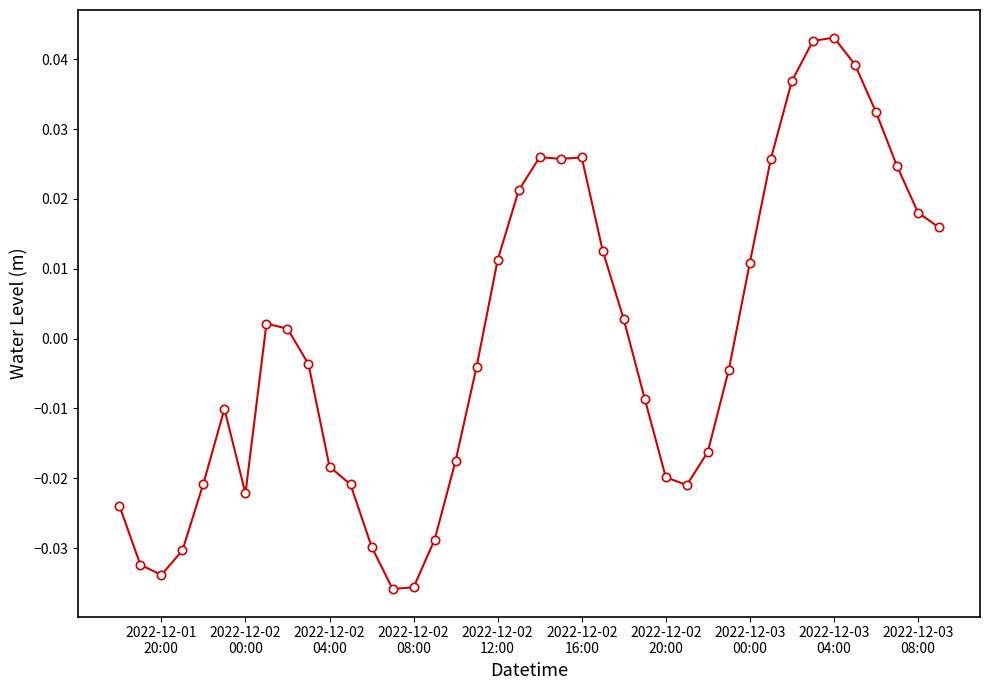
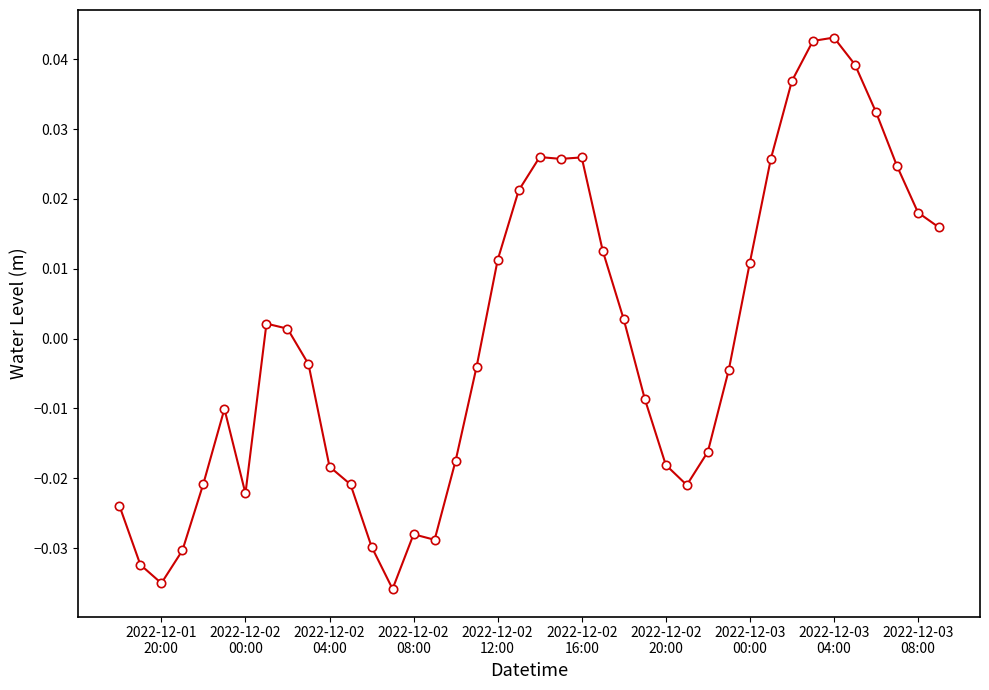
  {
-   "2022-12-01 20:00": -0.034,
+   "2022-12-01 20:00": -0.035,
    "2022-12-02 00:00": -0.022,
    "2022-12-02 04:00": -0.018,
-   "2022-12-02 08:00": -0.036,
+   "2022-12-02 08:00": -0.028,
    "2022-12-02 12:00": 0.011,
    "2022-12-02 16:00": 0.026,
-   "2022-12-02 20:00": -0.020,
+   "2022-12-02 20:00": -0.018,
    "2022-12-03 00:00": 0.011,
    "2022-12-03 04:00": 0.043,
    "2022-12-03 08:00": 0.018
  }
